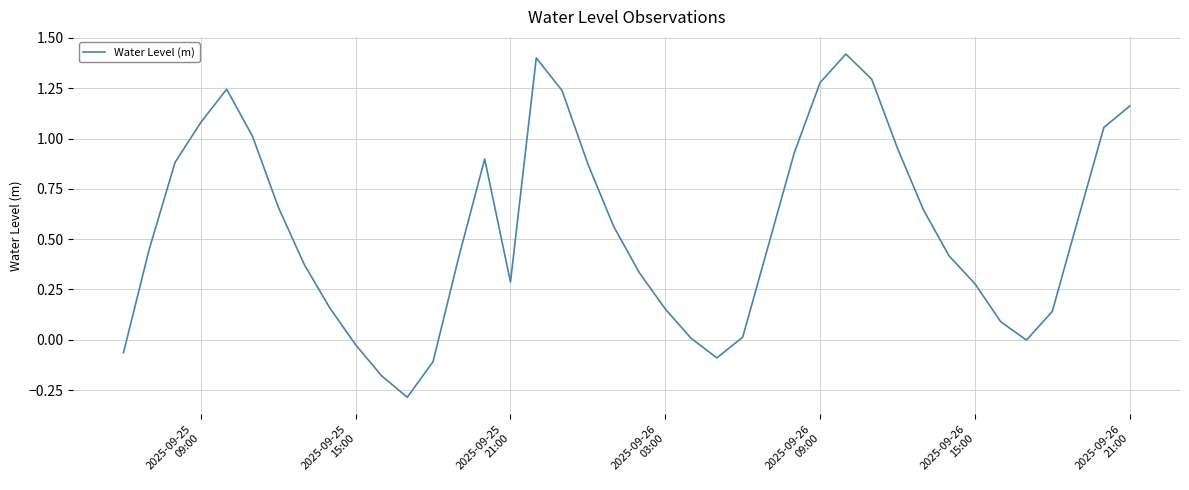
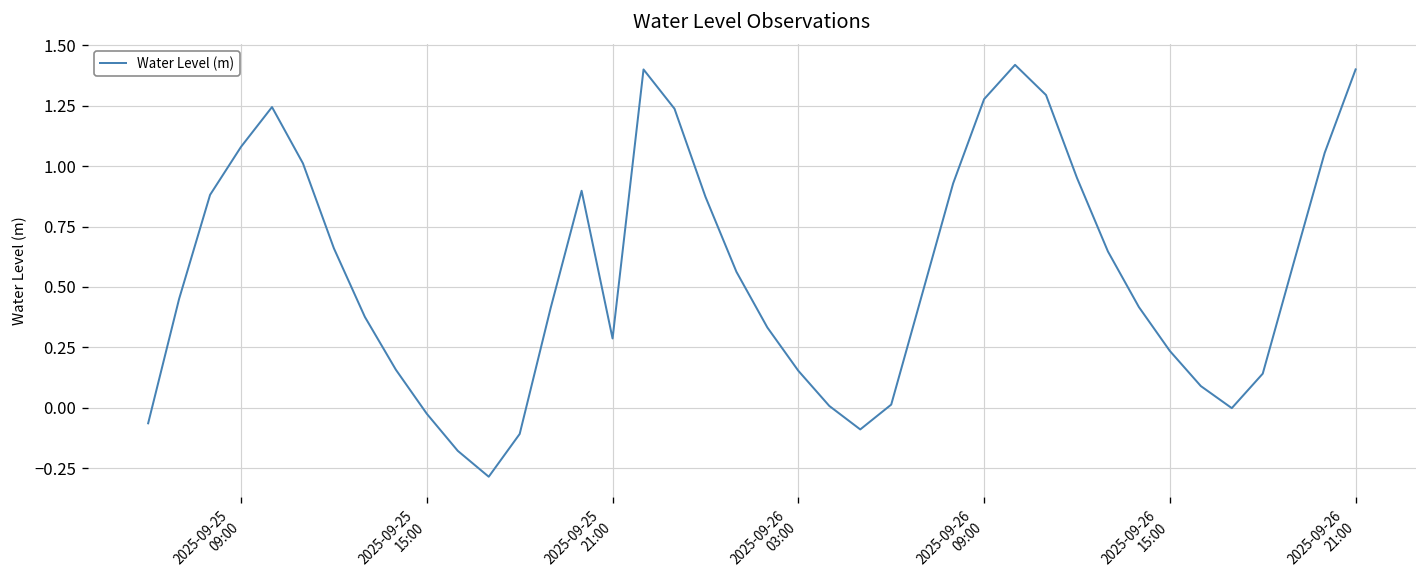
  {
    "2025-09-25 09:00": 1.08,
    "2025-09-25 15:00": -0.02,
    "2025-09-25 21:00": 0.29,
    "2025-09-26 03:00": 0.15,
    "2025-09-26 09:00": 1.28,
-   "2025-09-26 15:00": 0.28,
-   "2025-09-26 21:00": 1.16
+   "2025-09-26 15:00": 0.24,
+   "2025-09-26 21:00": 1.40
  }
